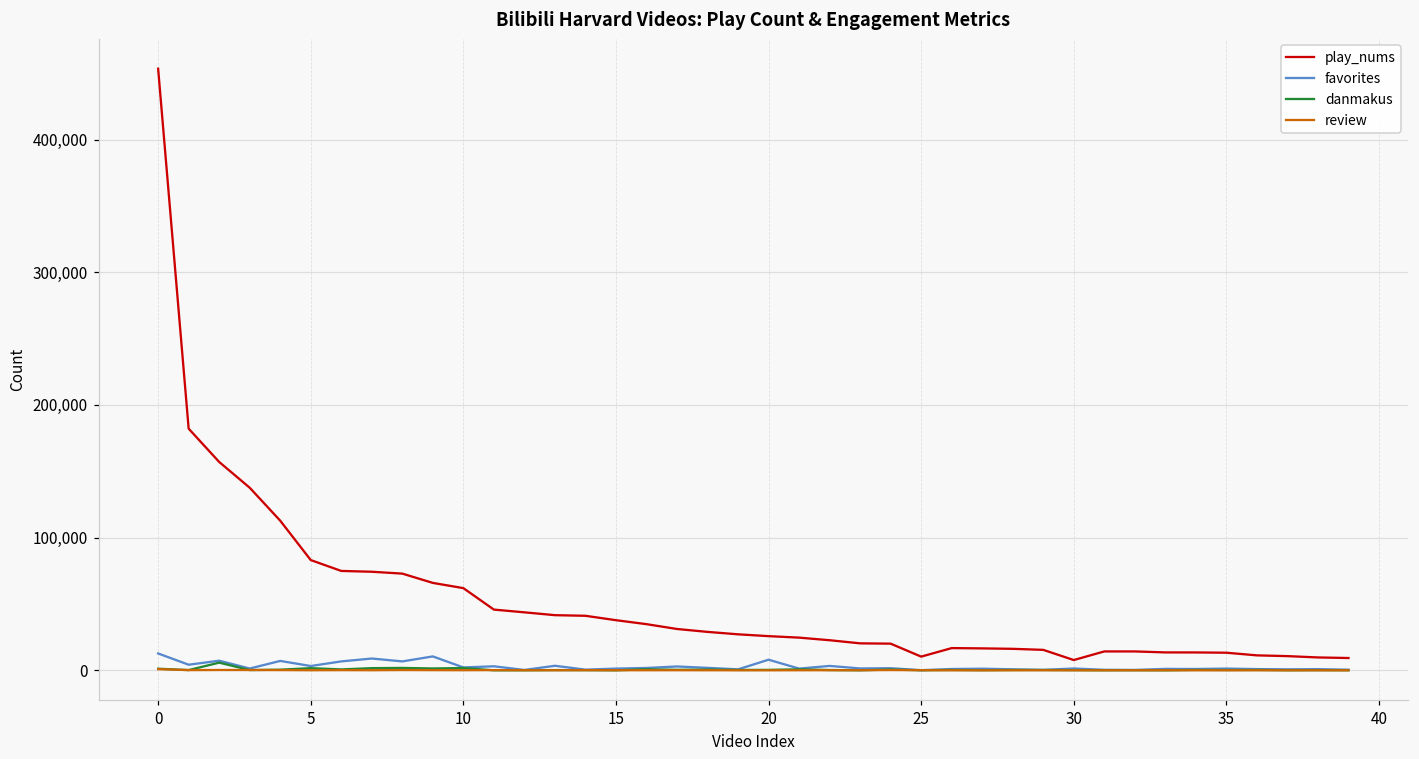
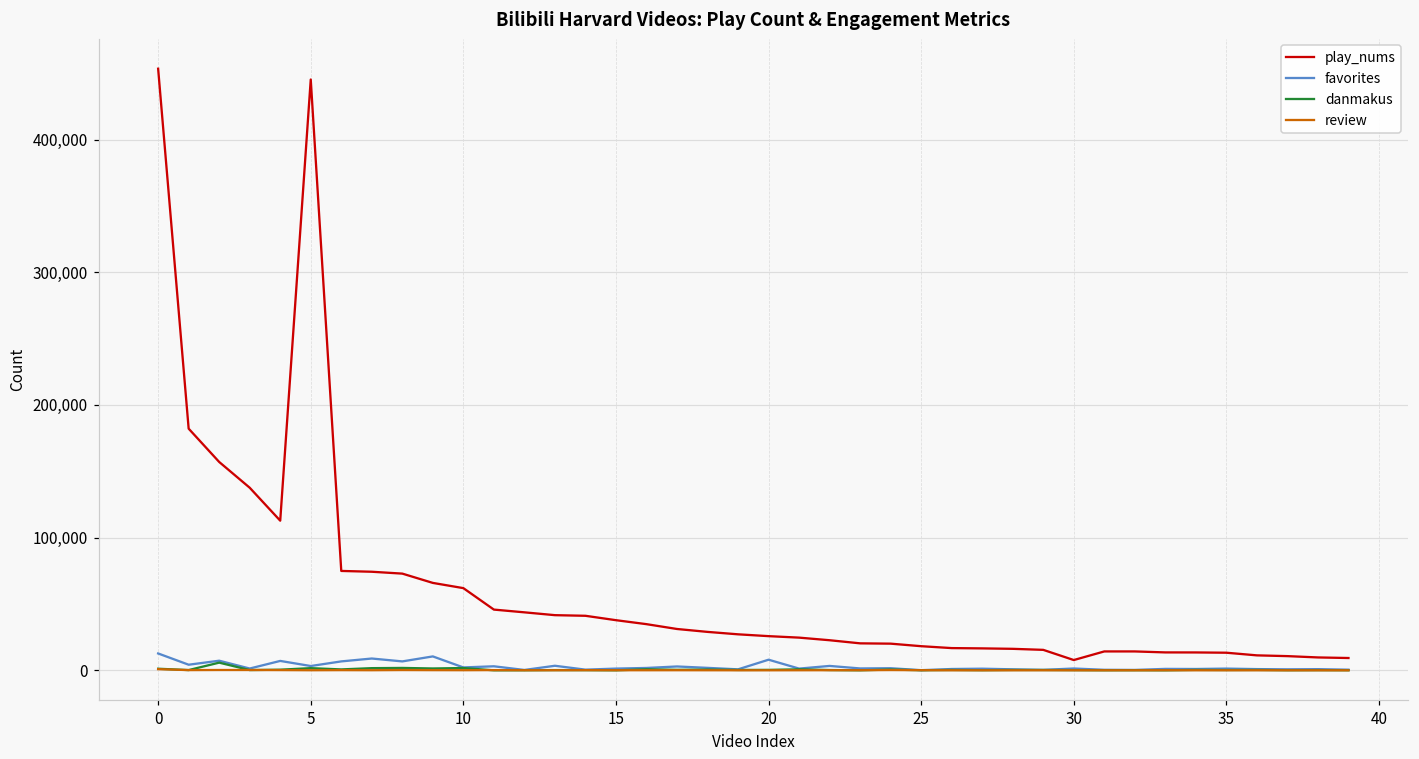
  {
    "play_nums": {
      "0": "453,000",
-     "5": "83,000",
+     "5": "445,000",
      "10": "62,000",
      "15": "38,000",
      "20": "26,000",
-     "25": "10,000",
+     "25": "18,000",
      "30": "8,000",
      "35": "13,000"
    },
    "favorites": {
      "0": "13,000",
      "20": "8,000"
    }
  }
